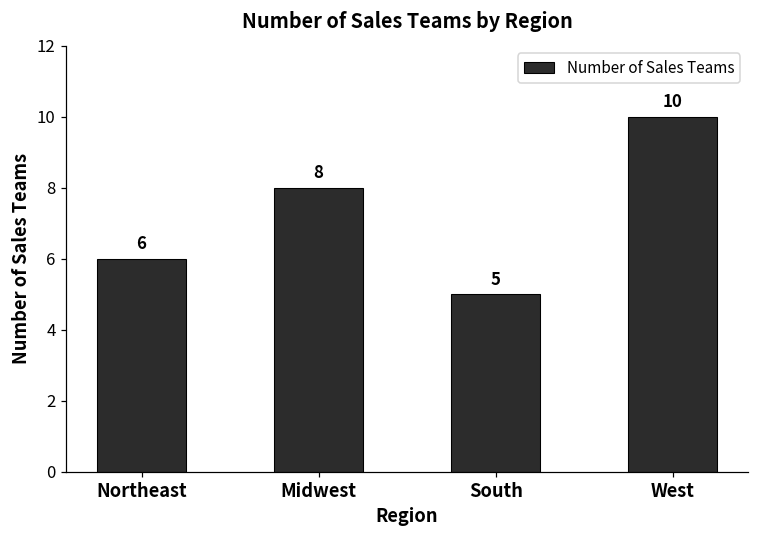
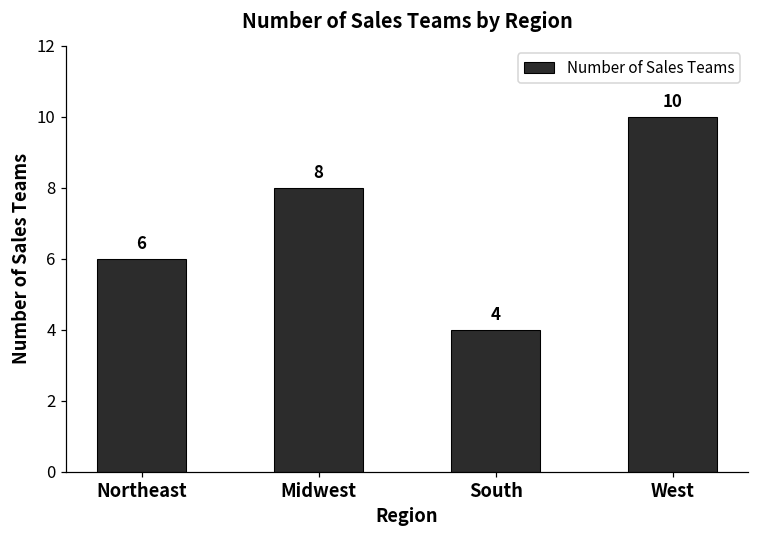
  {
    "Northeast": 6,
    "Midwest": 8,
-   "South": 5,
+   "South": 4,
    "West": 10
  }
